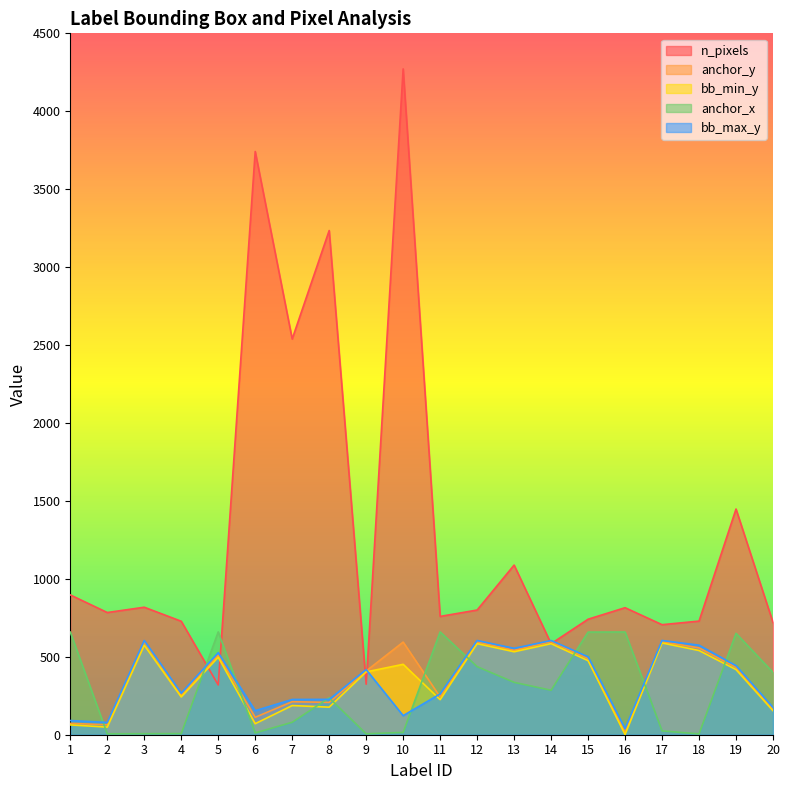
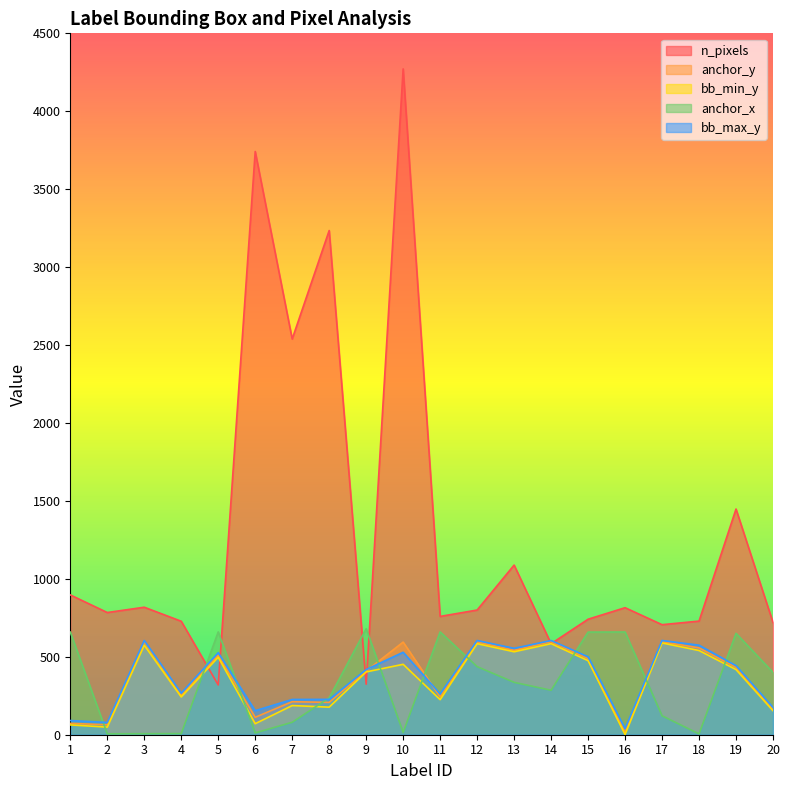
  {
    "n_pixels": {
      "1": 900,
      "2": 780,
      "3": 820,
      "4": 730,
      "5": 320,
      "6": 3740,
      "7": 2540,
      "8": 3240,
      "9": 320,
      "10": 4270,
      "11": 760,
      "12": 800,
      "13": 1090,
      "15": 740,
      "16": 820,
      "17": 710,
      "18": 730,
      "19": 1450,
      "20": 720
    },
    "anchor_y": {
      "6": 110,
      "8": 210,
      "10": 590,
      "11": 240,
      "16": 20,
      "18": 560
    },
    "bb_min_y": {
      "3": 570,
      "6": 70,
      "7": 190,
      "8": 180,
      "10": 450,
      "11": 220,
      "16": 0,
      "18": 540
    },
    "anchor_x": {
      "1": 660,
      "2": 10,
      "3": 10,
      "4": 10,
      "5": 660,
      "6": 10,
      "7": 80,
-     "9": 10,
+     "9": 680,
      "10": 10,
      "11": 660,
      "12": 440,
      "13": 340,
      "14": 290,
      "15": 660,
      "16": 660,
-     "17": 20,
+     "17": 120,
      "18": 10,
      "19": 650,
      "20": 400
    },
    "bb_max_y": {
      "1": 90,
      "6": 150,
-     "10": 120,
+     "10": 530,
      "11": 260,
      "16": 40,
      "18": 570
    }
  }
